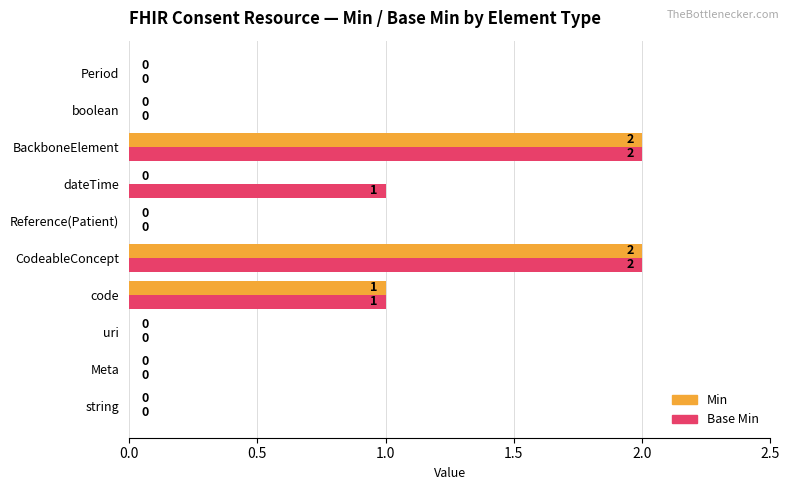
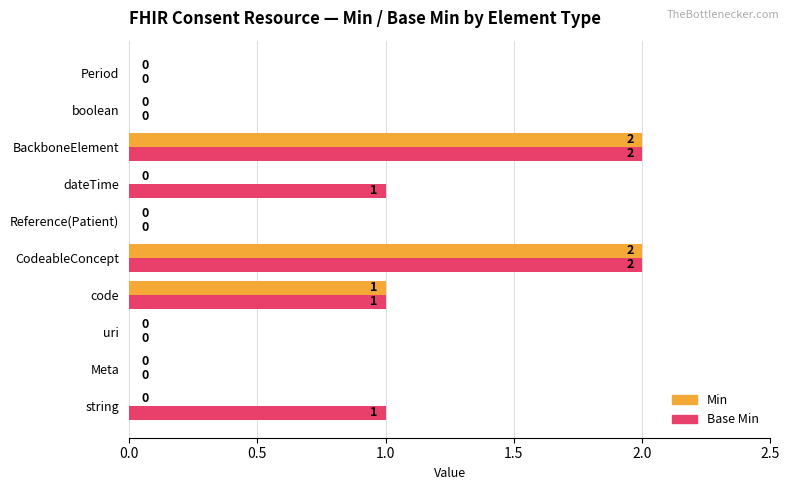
  {
    "Min": {
      "Period": 0,
      "boolean": 0,
      "BackboneElement": 2,
      "dateTime": 0,
      "Reference(Patient)": 0,
      "CodeableConcept": 2,
      "code": 1,
      "uri": 0,
      "Meta": 0,
      "string": 0
    },
    "Base Min": {
      "Period": 0,
      "boolean": 0,
      "BackboneElement": 2,
      "dateTime": 1,
      "Reference(Patient)": 0,
      "CodeableConcept": 2,
      "code": 1,
      "uri": 0,
      "Meta": 0,
-     "string": 0
+     "string": 1
    }
  }
